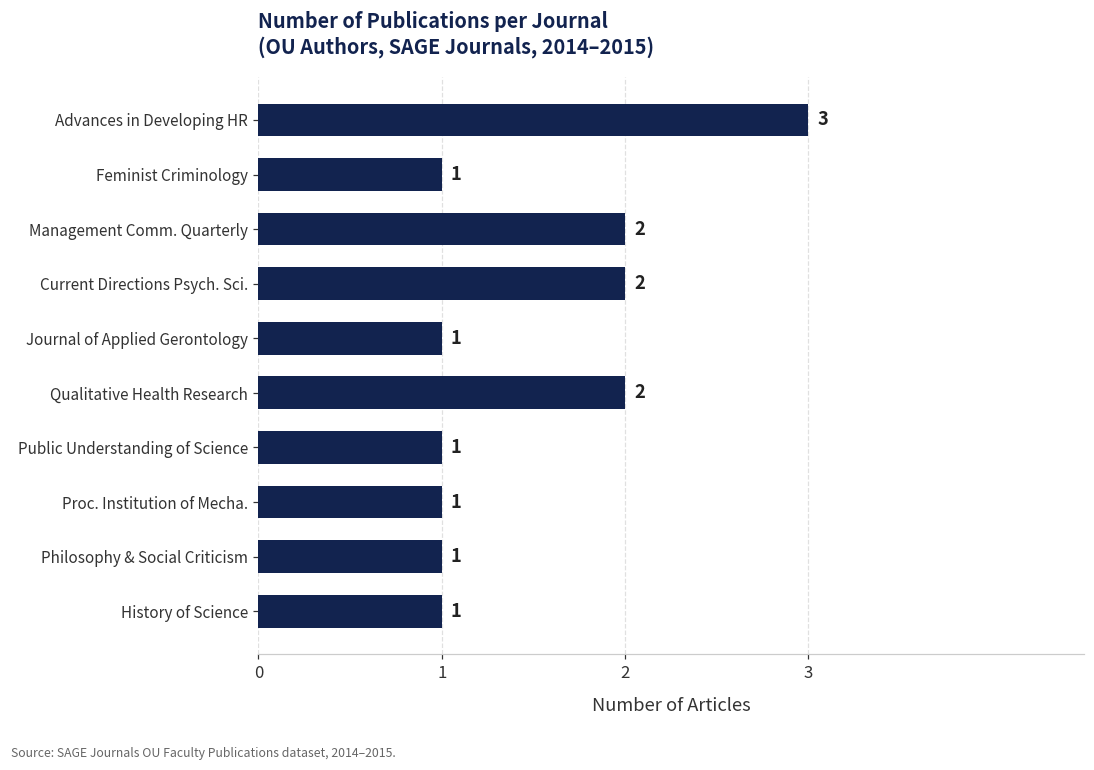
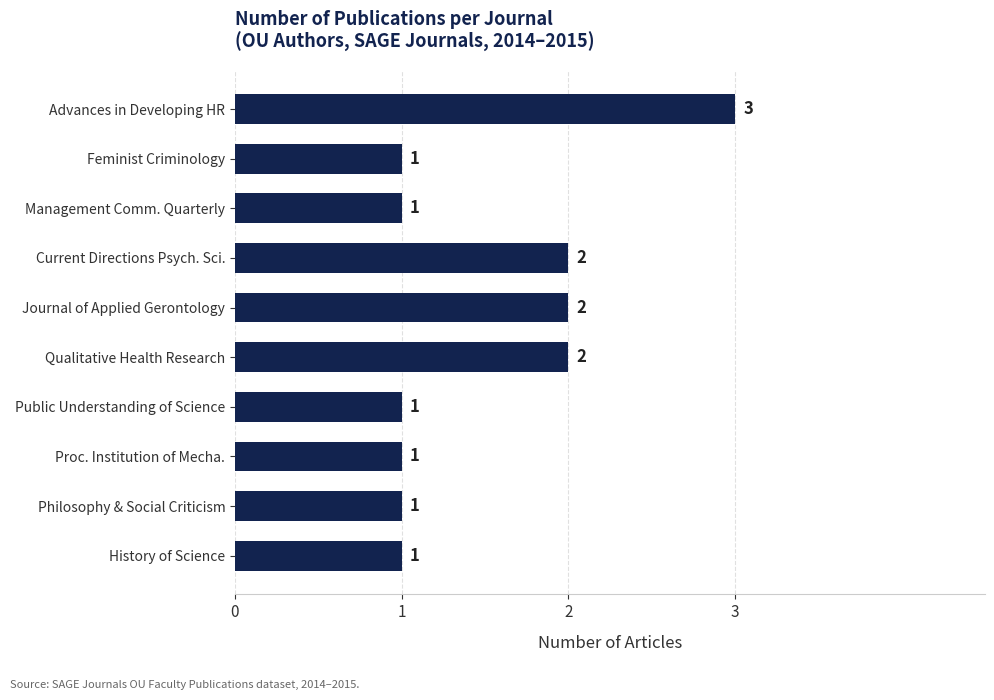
  {
    "Advances in Developing HR": 3,
    "Feminist Criminology": 1,
-   "Management Comm. Quarterly": 2,
+   "Management Comm. Quarterly": 1,
    "Current Directions Psych. Sci.": 2,
-   "Journal of Applied Gerontology": 1,
+   "Journal of Applied Gerontology": 2,
    "Qualitative Health Research": 2,
    "Public Understanding of Science": 1,
    "Proc. Institution of Mecha.": 1,
    "Philosophy & Social Criticism": 1,
    "History of Science": 1
  }
